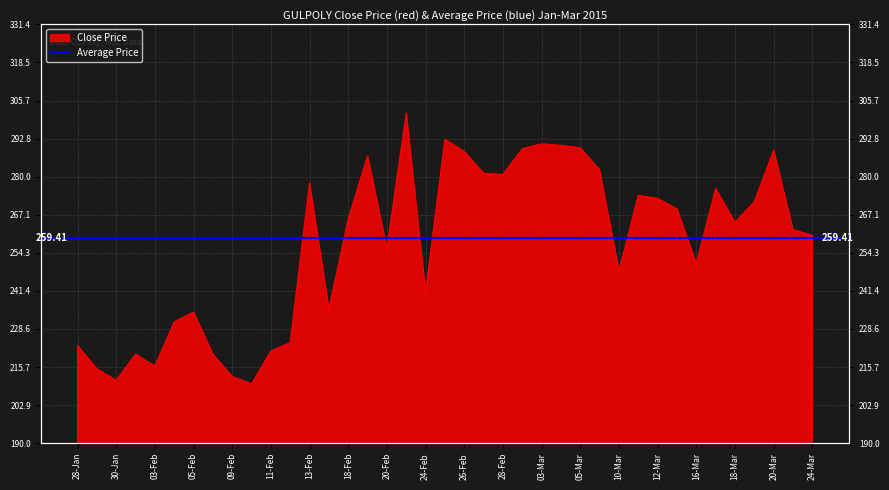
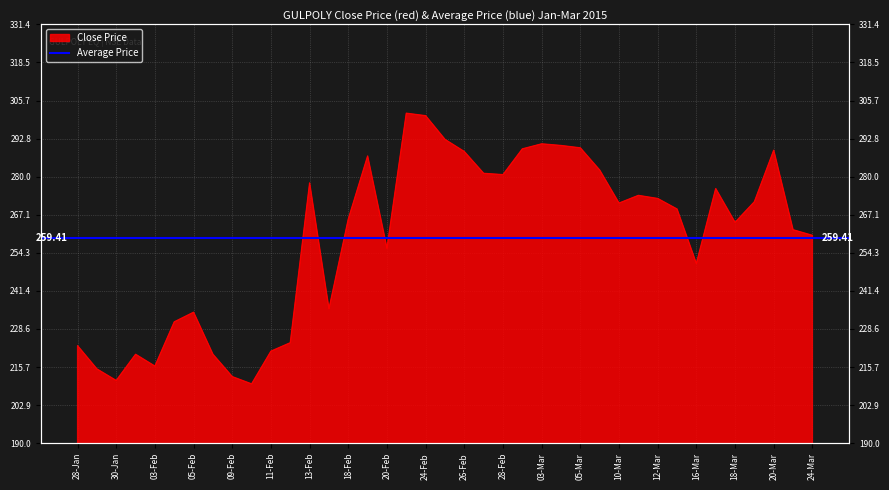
  {
    "28-Jan": 223,
    "30-Jan": 211,
    "03-Feb": 216,
    "05-Feb": 234,
    "09-Feb": 212,
    "11-Feb": 221,
    "13-Feb": 278,
    "18-Feb": 266,
    "20-Feb": 256,
-   "24-Feb": 241,
+   "24-Feb": 301,
    "26-Feb": 288,
    "28-Feb": 281,
    "03-Mar": 291,
    "05-Mar": 290,
-   "10-Mar": 248,
+   "10-Mar": 271,
    "12-Mar": 273,
    "16-Mar": 251,
    "18-Mar": 265,
    "20-Mar": 289
  }
